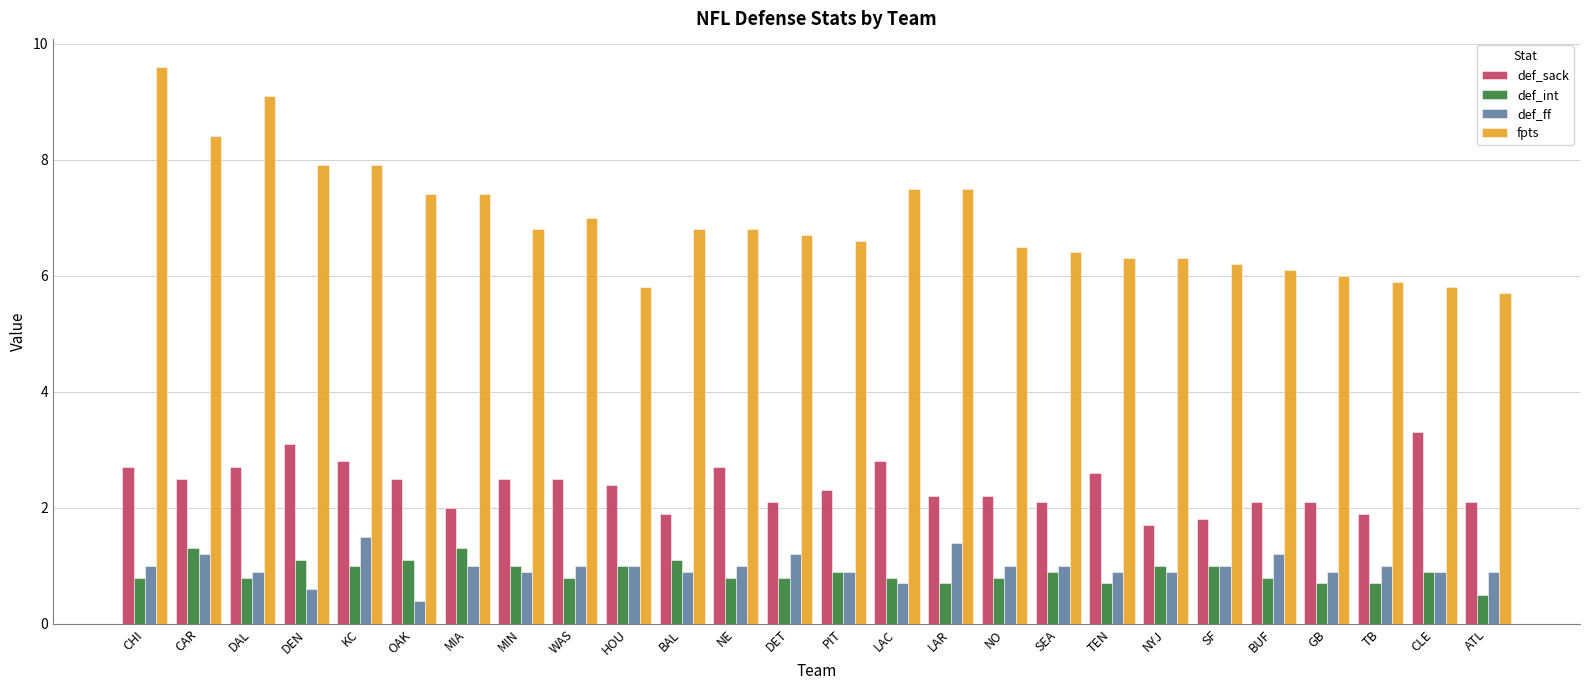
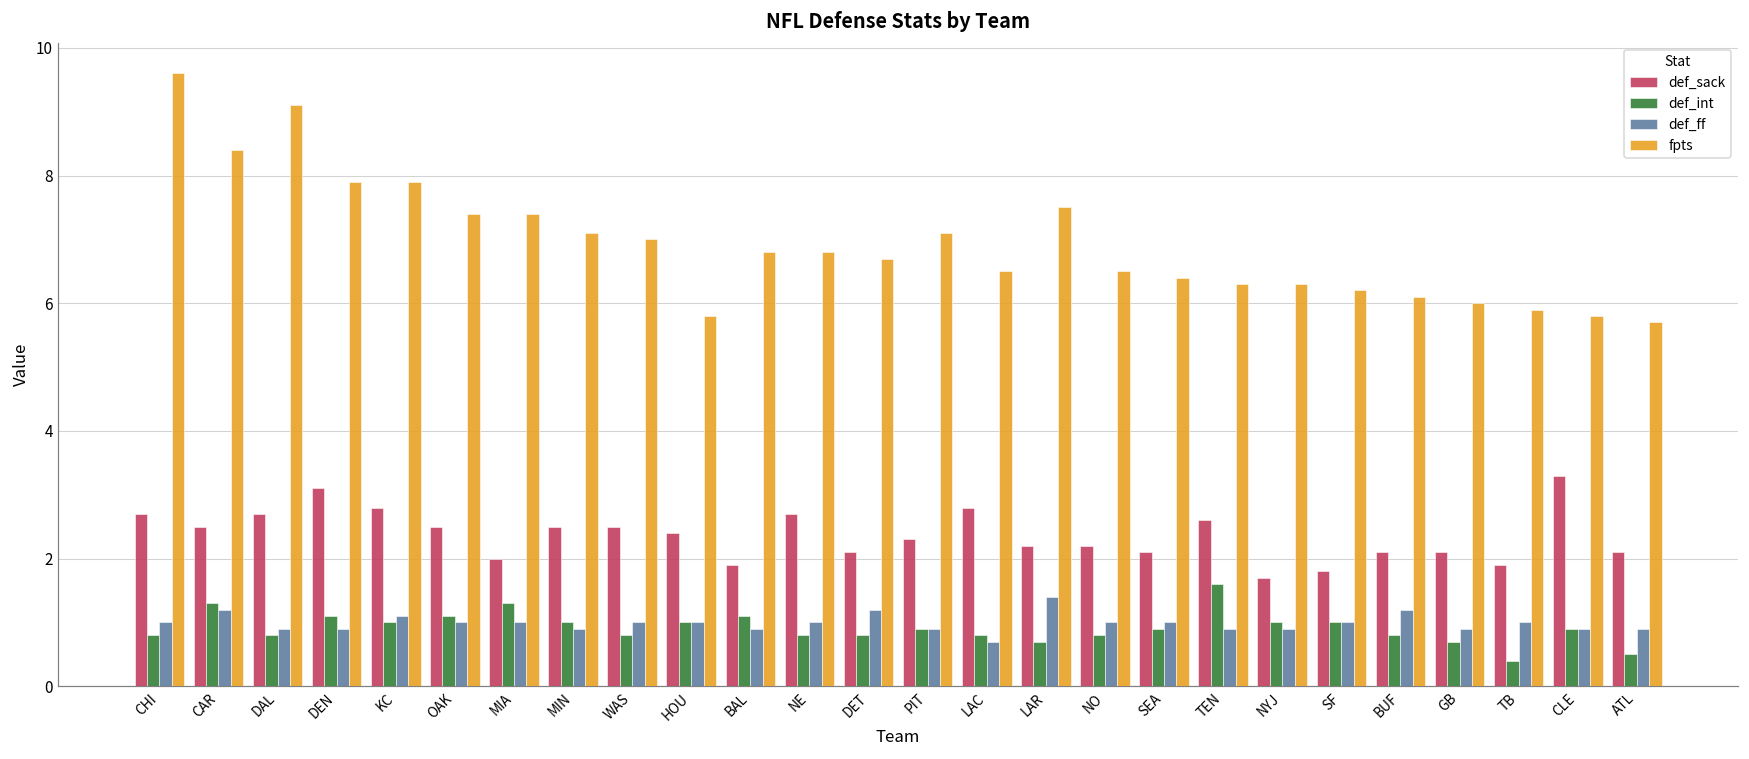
  {
    "def_sack": {
      "CHI": 2.7,
      "CAR": 2.5,
      "DAL": 2.7,
      "DEN": 3.1,
      "KC": 2.8,
      "OAK": 2.5,
      "MIA": 2.0,
      "MIN": 2.5,
      "WAS": 2.5,
      "HOU": 2.4,
      "BAL": 1.9,
      "NE": 2.7,
      "DET": 2.1,
      "PIT": 2.3,
      "LAC": 2.8,
      "LAR": 2.2,
      "NO": 2.2,
      "SEA": 2.1,
      "TEN": 2.6,
      "NYJ": 1.7,
      "SF": 1.8,
      "BUF": 2.1,
      "GB": 2.1,
      "TB": 1.9,
      "CLE": 3.3,
      "ATL": 2.1
    },
    "def_int": {
      "CHI": 0.8,
      "CAR": 1.3,
      "DAL": 0.8,
      "DEN": 1.1,
      "KC": 1.0,
      "OAK": 1.1,
      "MIA": 1.3,
      "MIN": 1.0,
      "WAS": 0.8,
      "HOU": 1.0,
      "BAL": 1.1,
      "NE": 0.8,
      "DET": 0.8,
      "PIT": 0.9,
      "LAC": 0.8,
      "LAR": 0.7,
      "NO": 0.8,
      "SEA": 0.9,
-     "TEN": 0.7,
+     "TEN": 1.6,
      "NYJ": 1.0,
      "SF": 1.0,
      "BUF": 0.8,
      "GB": 0.7,
-     "TB": 0.7,
+     "TB": 0.4,
      "CLE": 0.9,
      "ATL": 0.5
    },
    "def_ff": {
      "CHI": 1.0,
      "CAR": 1.2,
      "DAL": 0.9,
-     "DEN": 0.6,
-     "KC": 1.5,
-     "OAK": 0.4,
+     "DEN": 0.9,
+     "KC": 1.1,
+     "OAK": 1.0,
      "MIA": 1.0,
      "MIN": 0.9,
      "WAS": 1.0,
      "HOU": 1.0,
      "BAL": 0.9,
      "NE": 1.0,
      "DET": 1.2,
      "PIT": 0.9,
      "LAC": 0.7,
      "LAR": 1.4,
      "NO": 1.0,
      "SEA": 1.0,
      "TEN": 0.9,
      "NYJ": 0.9,
      "SF": 1.0,
      "BUF": 1.2,
      "GB": 0.9,
      "TB": 1.0,
      "CLE": 0.9,
      "ATL": 0.9
    },
    "fpts": {
      "CHI": 9.6,
      "CAR": 8.4,
      "DAL": 9.1,
      "DEN": 7.9,
      "KC": 7.9,
      "OAK": 7.4,
      "MIA": 7.4,
-     "MIN": 6.8,
+     "MIN": 7.1,
      "WAS": 7.0,
      "HOU": 5.8,
      "BAL": 6.8,
      "NE": 6.8,
      "DET": 6.7,
-     "PIT": 6.6,
-     "LAC": 7.5,
+     "PIT": 7.1,
+     "LAC": 6.5,
      "LAR": 7.5,
      "NO": 6.5,
      "SEA": 6.4,
      "TEN": 6.3,
      "NYJ": 6.3,
      "SF": 6.2,
      "BUF": 6.1,
      "GB": 6.0,
      "TB": 5.9,
      "CLE": 5.8,
      "ATL": 5.7
    }
  }
